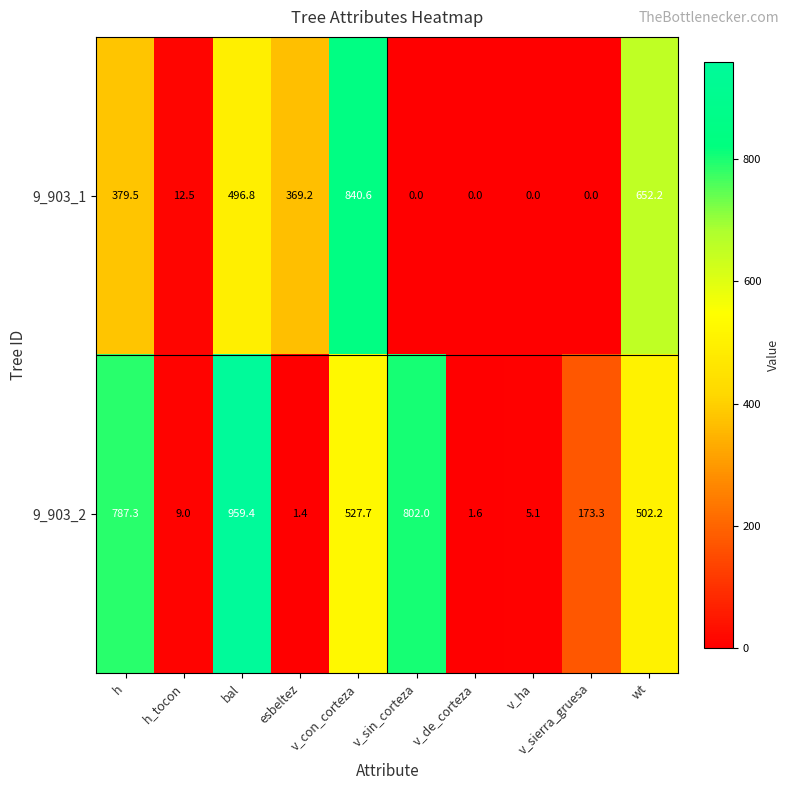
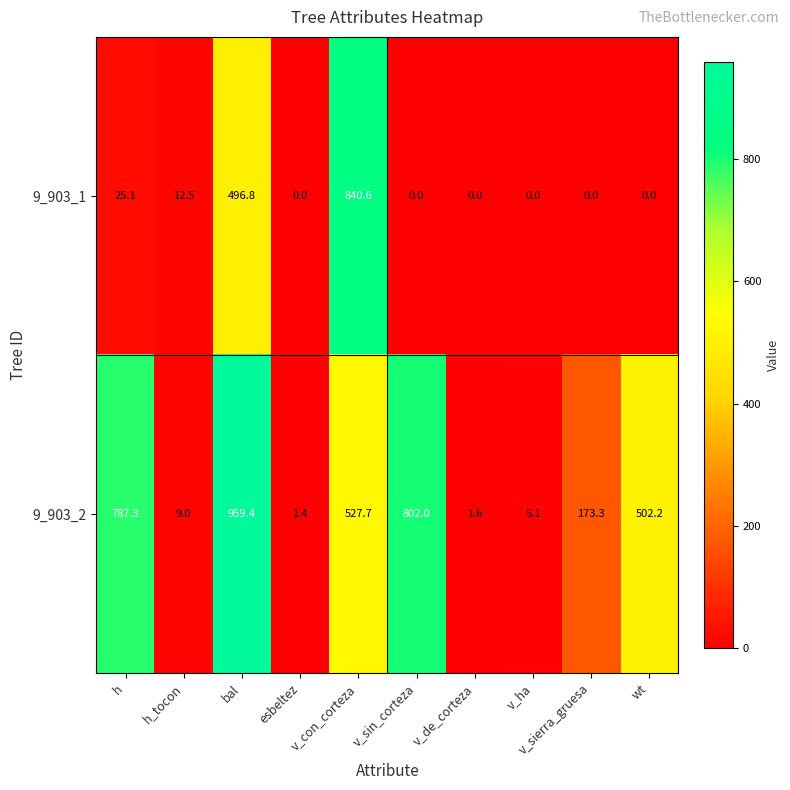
  {
    "9_903_1": {
-     "h": 379.5,
+     "h": 25.1,
      "h_tocon": 12.5,
      "bal": 496.8,
-     "esbeltez": 369.2,
+     "esbeltez": 0.0,
      "v_con_corteza": 840.6,
      "v_sin_corteza": 0.0,
      "v_de_corteza": 0.0,
      "v_ha": 0.0,
      "v_sierra_gruesa": 0.0,
-     "wt": 652.2
+     "wt": 0.0
    },
    "9_903_2": {
      "h": 787.3,
      "h_tocon": 9.0,
      "bal": 959.4,
      "esbeltez": 1.4,
      "v_con_corteza": 527.7,
      "v_sin_corteza": 802.0,
      "v_de_corteza": 1.6,
      "v_ha": 5.1,
      "v_sierra_gruesa": 173.3,
      "wt": 502.2
    }
  }
